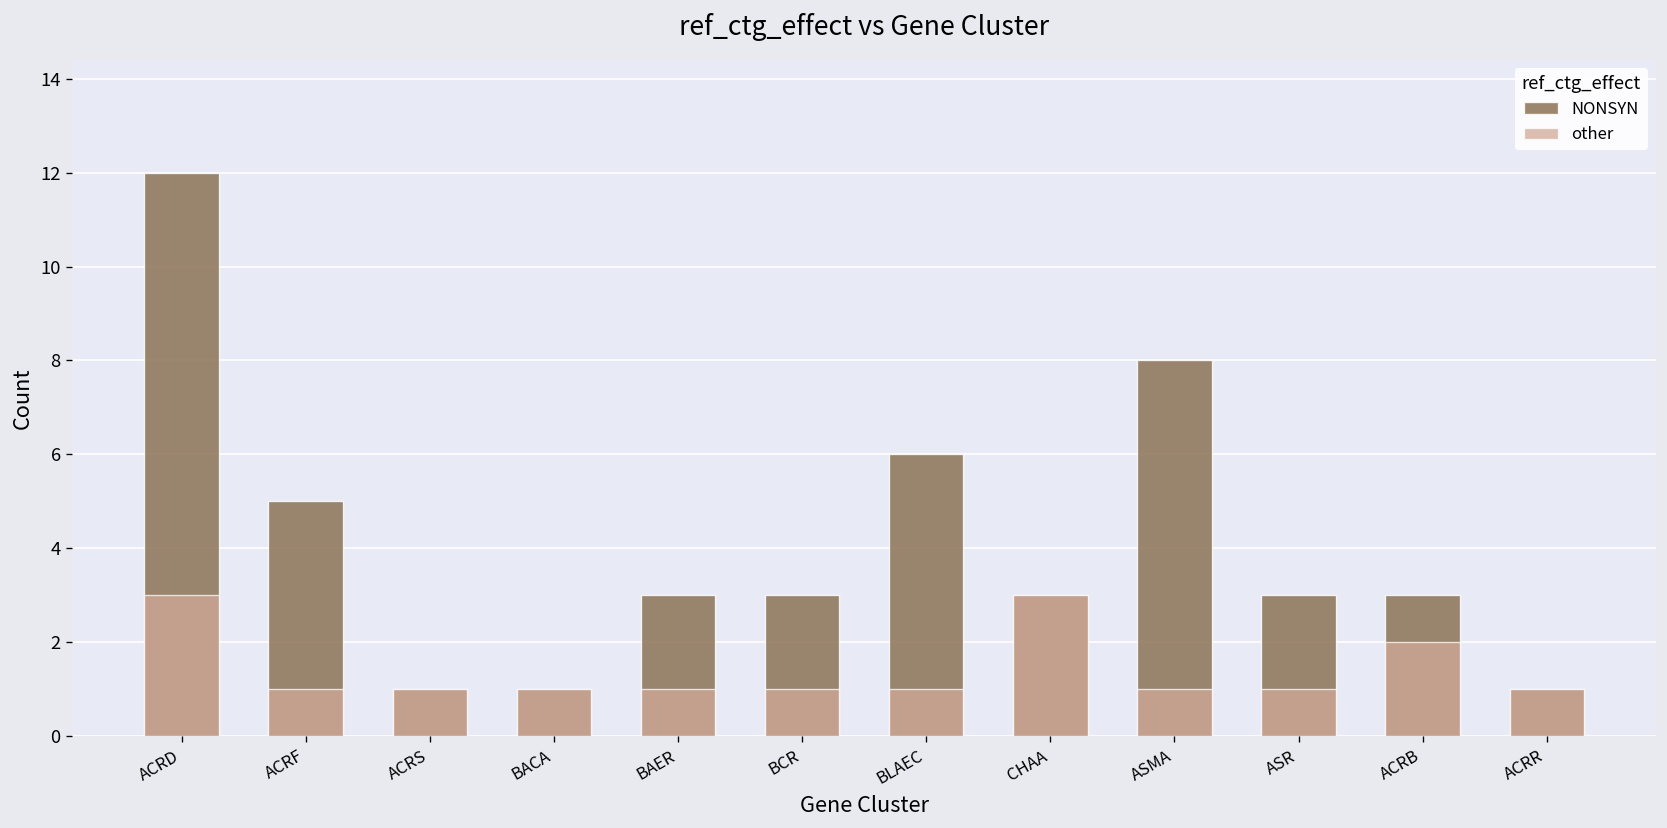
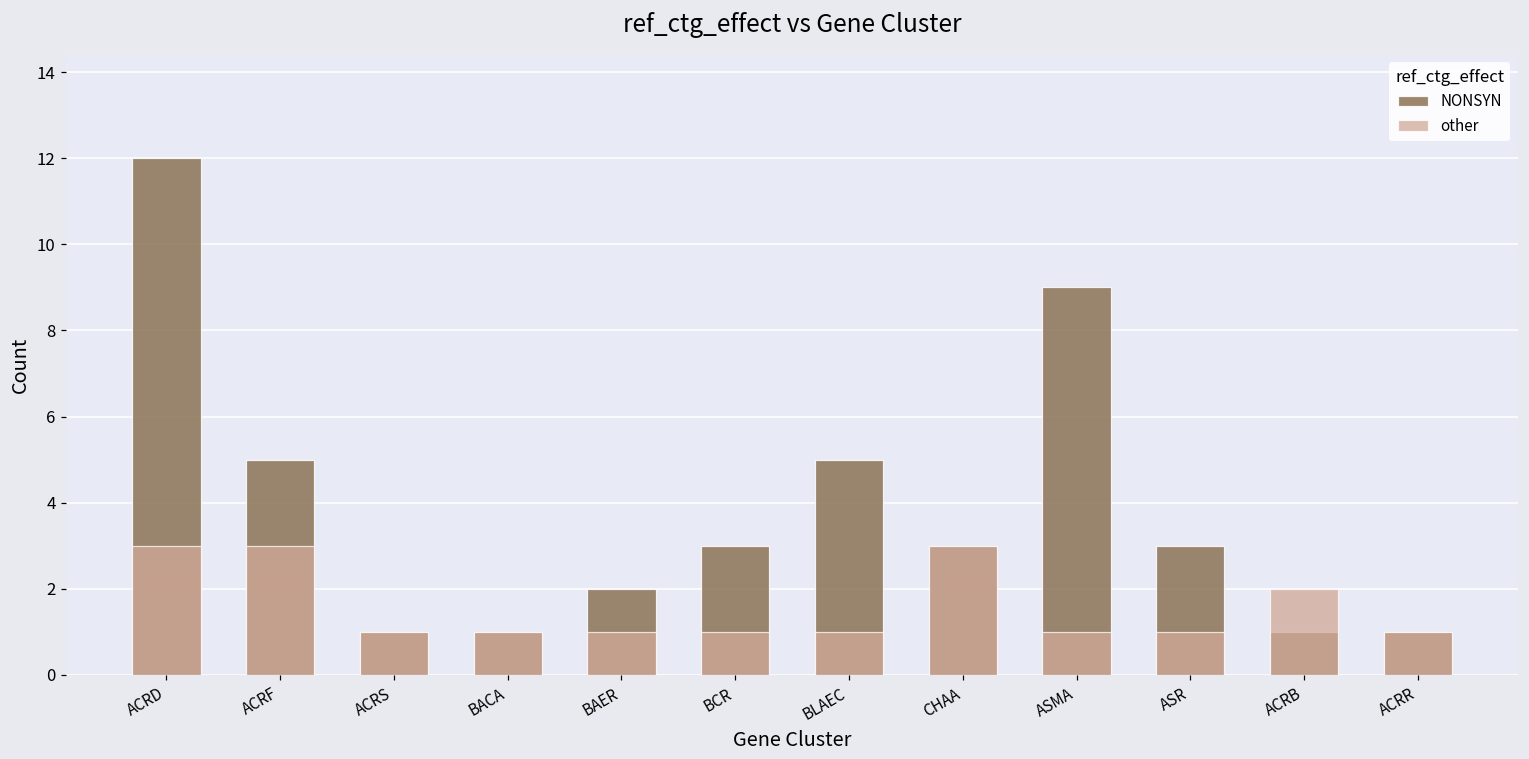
  {
    "NONSYN": {
      "ACRD": 12,
      "ACRF": 5,
      "ACRS": 1,
      "BACA": 1,
-     "BAER": 3,
+     "BAER": 2,
      "BCR": 3,
-     "BLAEC": 6,
+     "BLAEC": 5,
      "CHAA": 3,
-     "ASMA": 8,
+     "ASMA": 9,
      "ASR": 3,
-     "ACRB": 3,
+     "ACRB": 1,
      "ACRR": 1
    },
    "other": {
-     "ACRF": 1,
+     "ACRF": 3,
      "ACRS": 1,
      "BACA": 1,
      "CHAA": 3,
      "ACRR": 1
    }
  }
